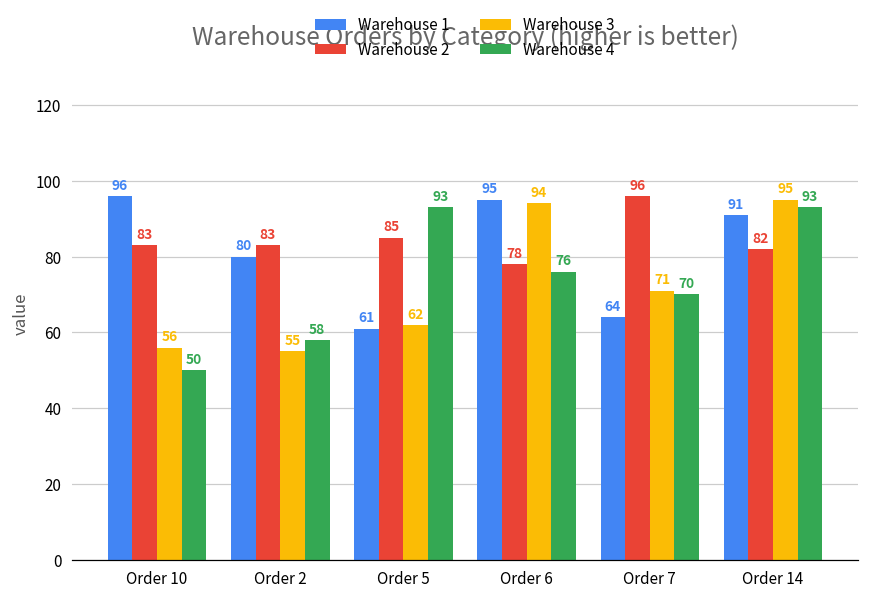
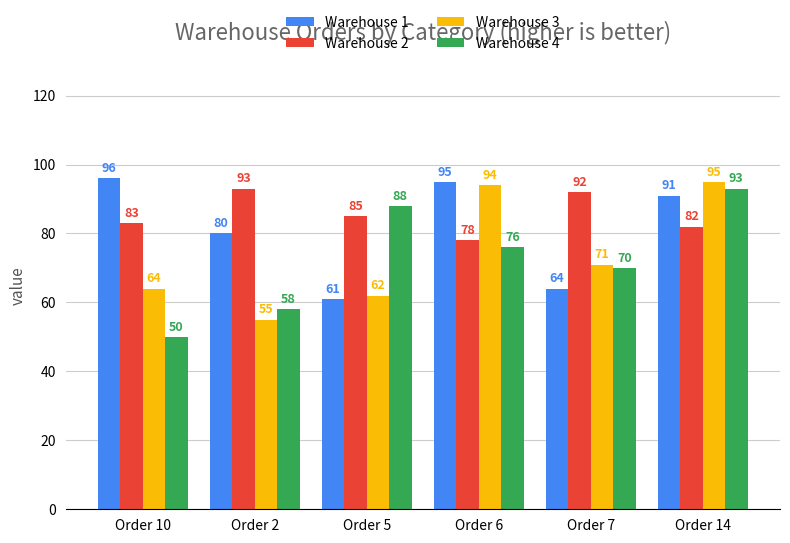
  {
    "Warehouse 1": {
      "Order 10": 96,
      "Order 2": 80,
      "Order 5": 61,
      "Order 6": 95,
      "Order 7": 64,
      "Order 14": 91
    },
    "Warehouse 2": {
      "Order 10": 83,
-     "Order 2": 83,
+     "Order 2": 93,
      "Order 5": 85,
      "Order 6": 78,
-     "Order 7": 96,
+     "Order 7": 92,
      "Order 14": 82
    },
    "Warehouse 3": {
-     "Order 10": 56,
+     "Order 10": 64,
      "Order 2": 55,
      "Order 5": 62,
      "Order 6": 94,
      "Order 7": 71,
      "Order 14": 95
    },
    "Warehouse 4": {
      "Order 10": 50,
      "Order 2": 58,
-     "Order 5": 93,
+     "Order 5": 88,
      "Order 6": 76,
      "Order 7": 70,
      "Order 14": 93
    }
  }
